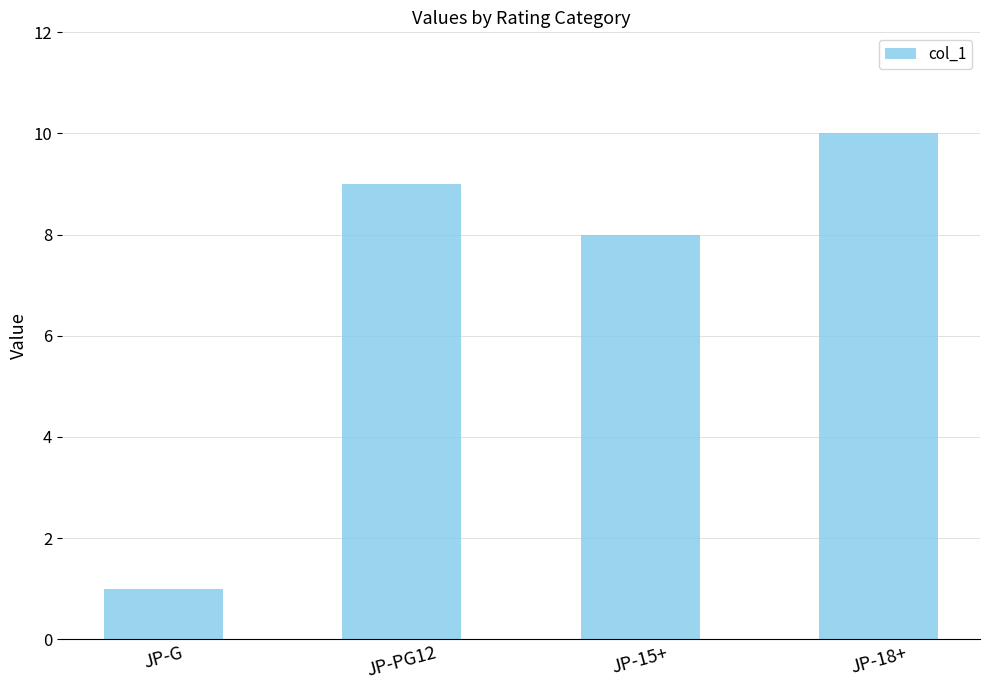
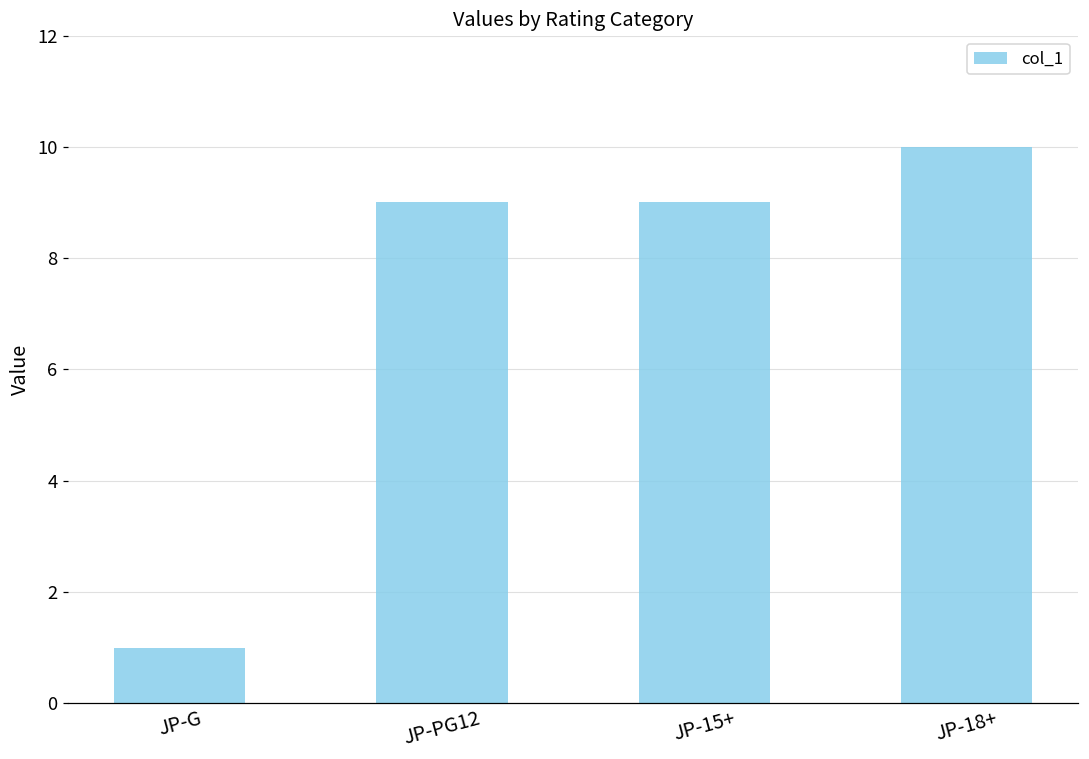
  {
    "JP-G": 1,
    "JP-PG12": 9,
-   "JP-15+": 8,
+   "JP-15+": 9,
    "JP-18+": 10
  }
